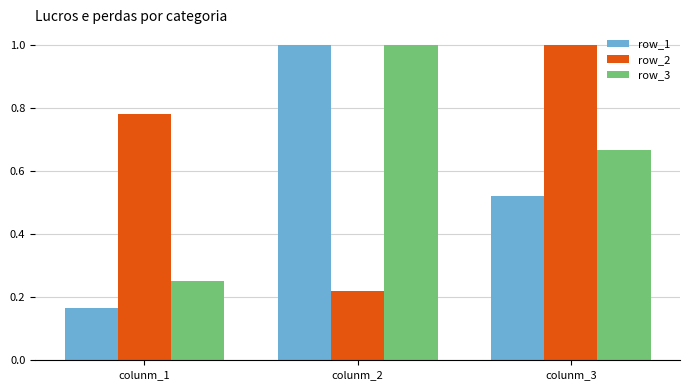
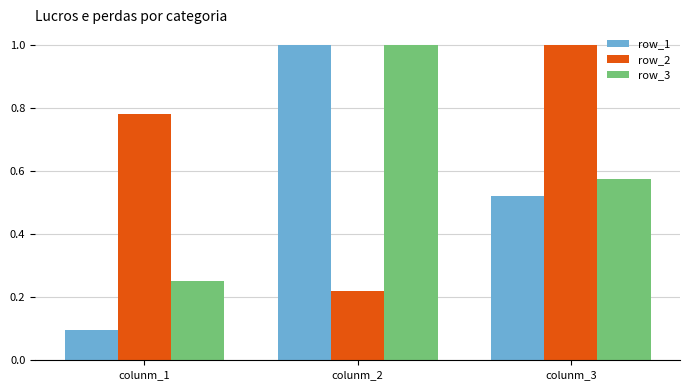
  {
    "row_1": {
-     "colunm_1": 0.17,
+     "colunm_1": 0.09,
      "colunm_2": 1.00,
      "colunm_3": 0.52
    },
    "row_2": {
      "colunm_1": 0.78,
      "colunm_2": 0.22,
      "colunm_3": 1.00
    },
    "row_3": {
      "colunm_1": 0.25,
      "colunm_2": 1.00,
-     "colunm_3": 0.67
+     "colunm_3": 0.58
    }
  }
